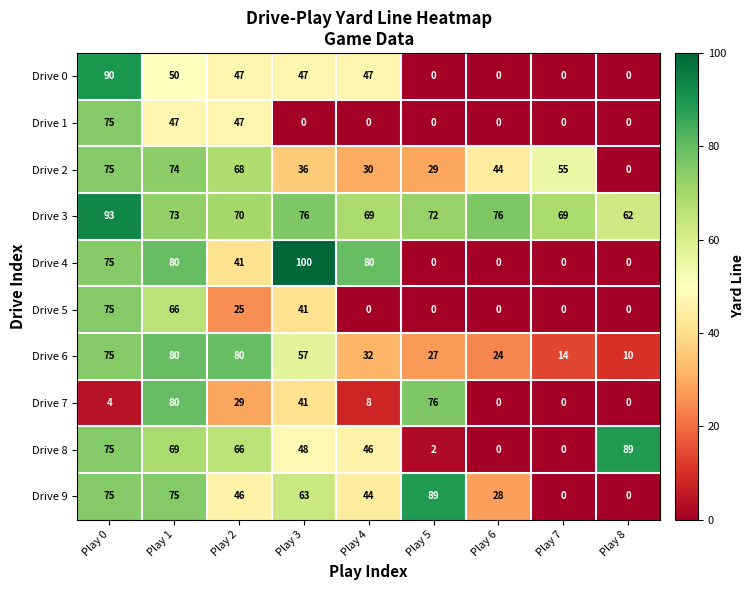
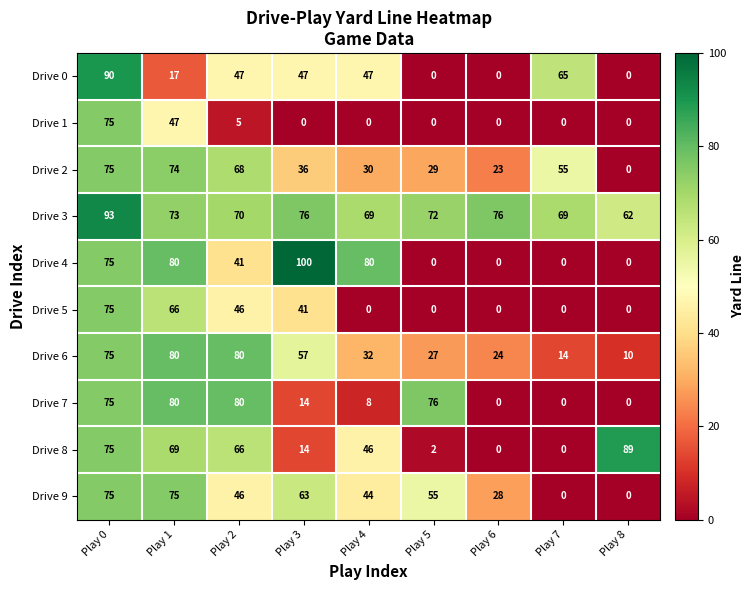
  {
    "Drive 0": {
      "Play 0": 90,
-     "Play 1": 50,
+     "Play 1": 17,
      "Play 2": 47,
      "Play 3": 47,
      "Play 4": 47,
      "Play 5": 0,
      "Play 6": 0,
-     "Play 7": 0,
+     "Play 7": 65,
      "Play 8": 0
    },
    "Drive 1": {
      "Play 0": 75,
      "Play 1": 47,
-     "Play 2": 47,
+     "Play 2": 5,
      "Play 3": 0,
      "Play 4": 0,
      "Play 5": 0,
      "Play 6": 0,
      "Play 7": 0,
      "Play 8": 0
    },
    "Drive 2": {
      "Play 0": 75,
      "Play 1": 74,
      "Play 2": 68,
      "Play 3": 36,
      "Play 4": 30,
      "Play 5": 29,
-     "Play 6": 44,
+     "Play 6": 23,
      "Play 7": 55,
      "Play 8": 0
    },
    "Drive 3": {
      "Play 0": 93,
      "Play 1": 73,
      "Play 2": 70,
      "Play 3": 76,
      "Play 4": 69,
      "Play 5": 72,
      "Play 6": 76,
      "Play 7": 69,
      "Play 8": 62
    },
    "Drive 4": {
      "Play 0": 75,
      "Play 1": 80,
      "Play 2": 41,
      "Play 3": 100,
      "Play 4": 80,
      "Play 5": 0,
      "Play 6": 0,
      "Play 7": 0,
      "Play 8": 0
    },
    "Drive 5": {
      "Play 0": 75,
      "Play 1": 66,
-     "Play 2": 25,
+     "Play 2": 46,
      "Play 3": 41,
      "Play 4": 0,
      "Play 5": 0,
      "Play 6": 0,
      "Play 7": 0,
      "Play 8": 0
    },
    "Drive 6": {
      "Play 0": 75,
      "Play 1": 80,
      "Play 2": 80,
      "Play 3": 57,
      "Play 4": 32,
      "Play 5": 27,
      "Play 6": 24,
      "Play 7": 14,
      "Play 8": 10
    },
    "Drive 7": {
-     "Play 0": 4,
+     "Play 0": 75,
      "Play 1": 80,
-     "Play 2": 29,
-     "Play 3": 41,
+     "Play 2": 80,
+     "Play 3": 14,
      "Play 4": 8,
      "Play 5": 76,
      "Play 6": 0,
      "Play 7": 0,
      "Play 8": 0
    },
    "Drive 8": {
      "Play 0": 75,
      "Play 1": 69,
      "Play 2": 66,
-     "Play 3": 48,
+     "Play 3": 14,
      "Play 4": 46,
      "Play 5": 2,
      "Play 6": 0,
      "Play 7": 0,
      "Play 8": 89
    },
    "Drive 9": {
      "Play 0": 75,
      "Play 1": 75,
      "Play 2": 46,
      "Play 3": 63,
      "Play 4": 44,
-     "Play 5": 89,
+     "Play 5": 55,
      "Play 6": 28,
      "Play 7": 0,
      "Play 8": 0
    }
  }
